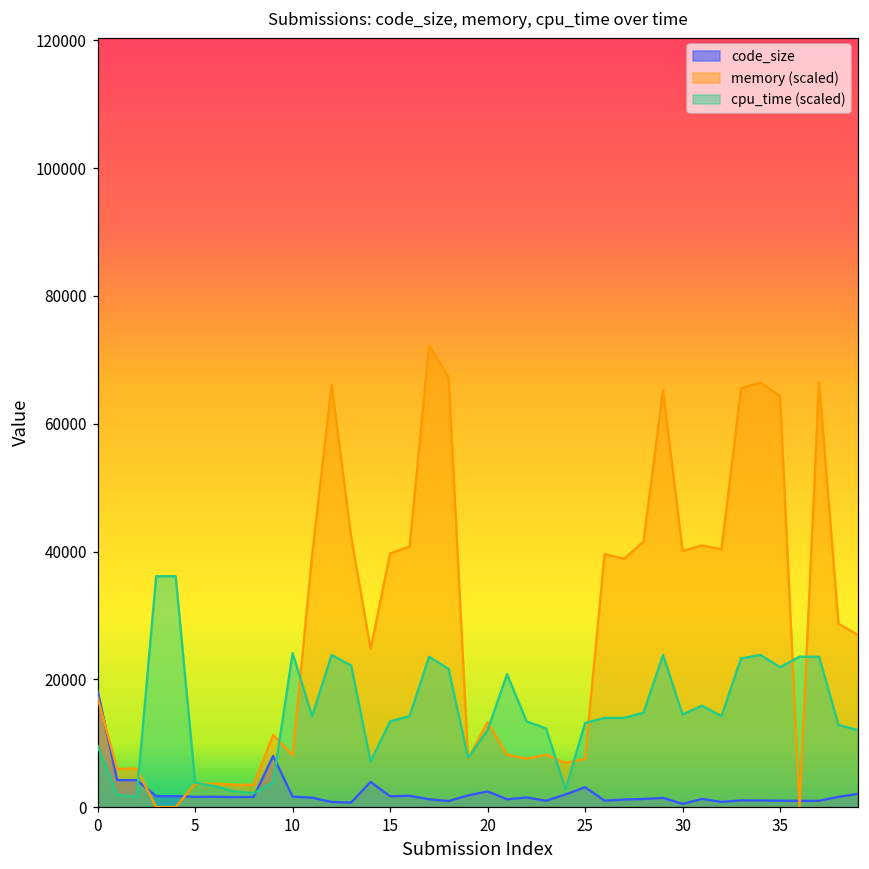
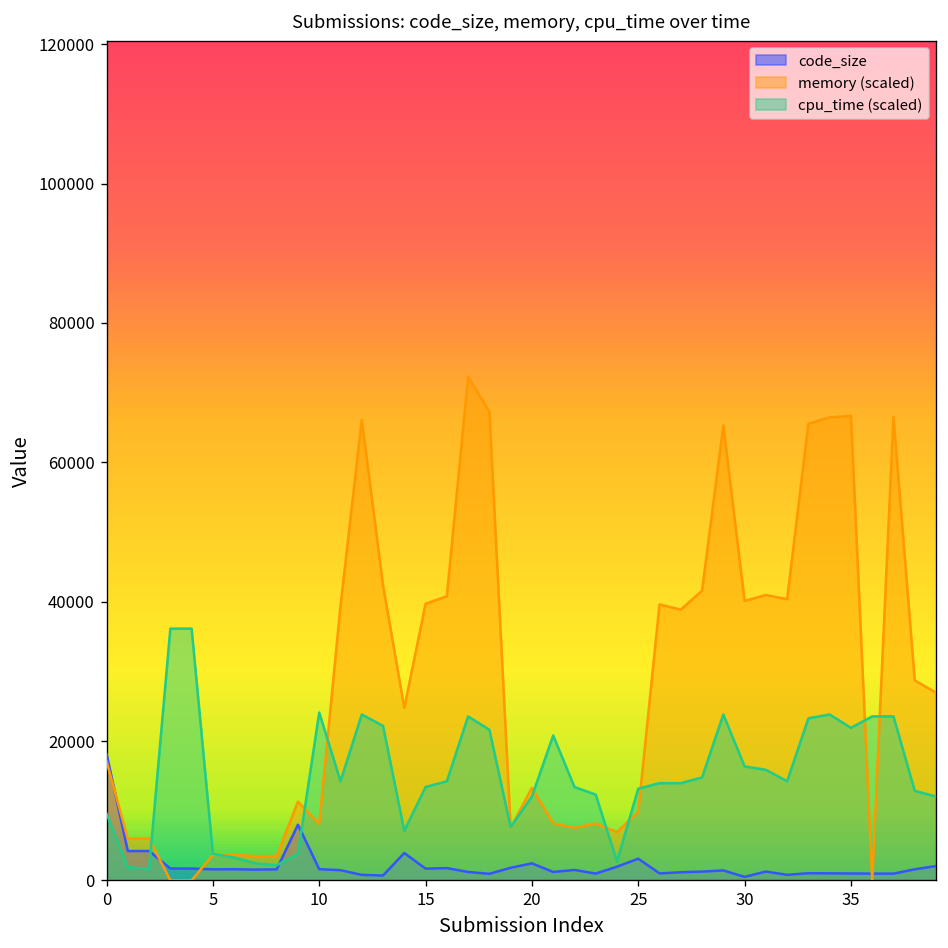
  {
    "code_size": {
      "0": 18000,
      "5": 2000,
      "10": 2000,
      "15": 2000,
      "20": 2000,
      "25": 3000,
      "30": 1000,
      "35": 1000
    },
    "memory (scaled)": {
      "0": 17000,
      "10": 8000,
      "15": 40000,
      "20": 13000,
-     "25": 8000,
+     "25": 10000,
      "30": 40000,
-     "35": 64000
+     "35": 67000
    },
    "cpu_time (scaled)": {
      "0": 10000,
      "10": 24000,
      "15": 13000,
      "20": 12000,
      "25": 13000,
-     "30": 15000,
+     "30": 16000,
      "35": 22000
    }
  }
